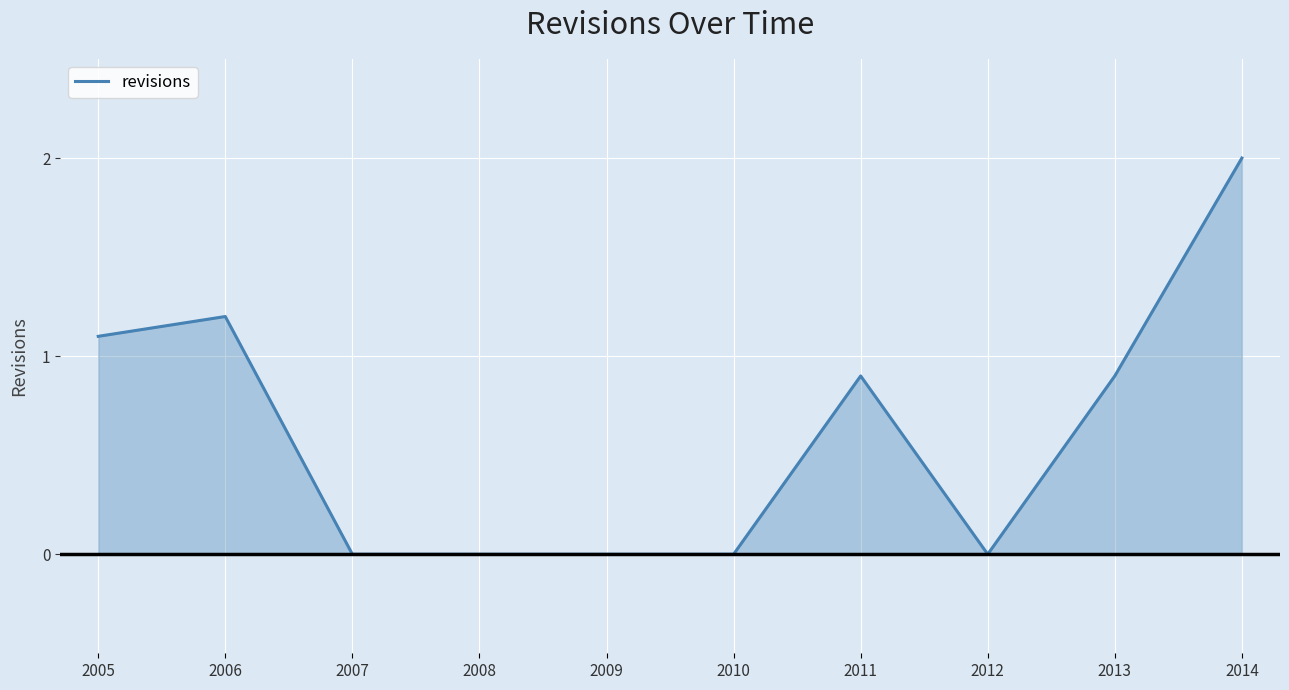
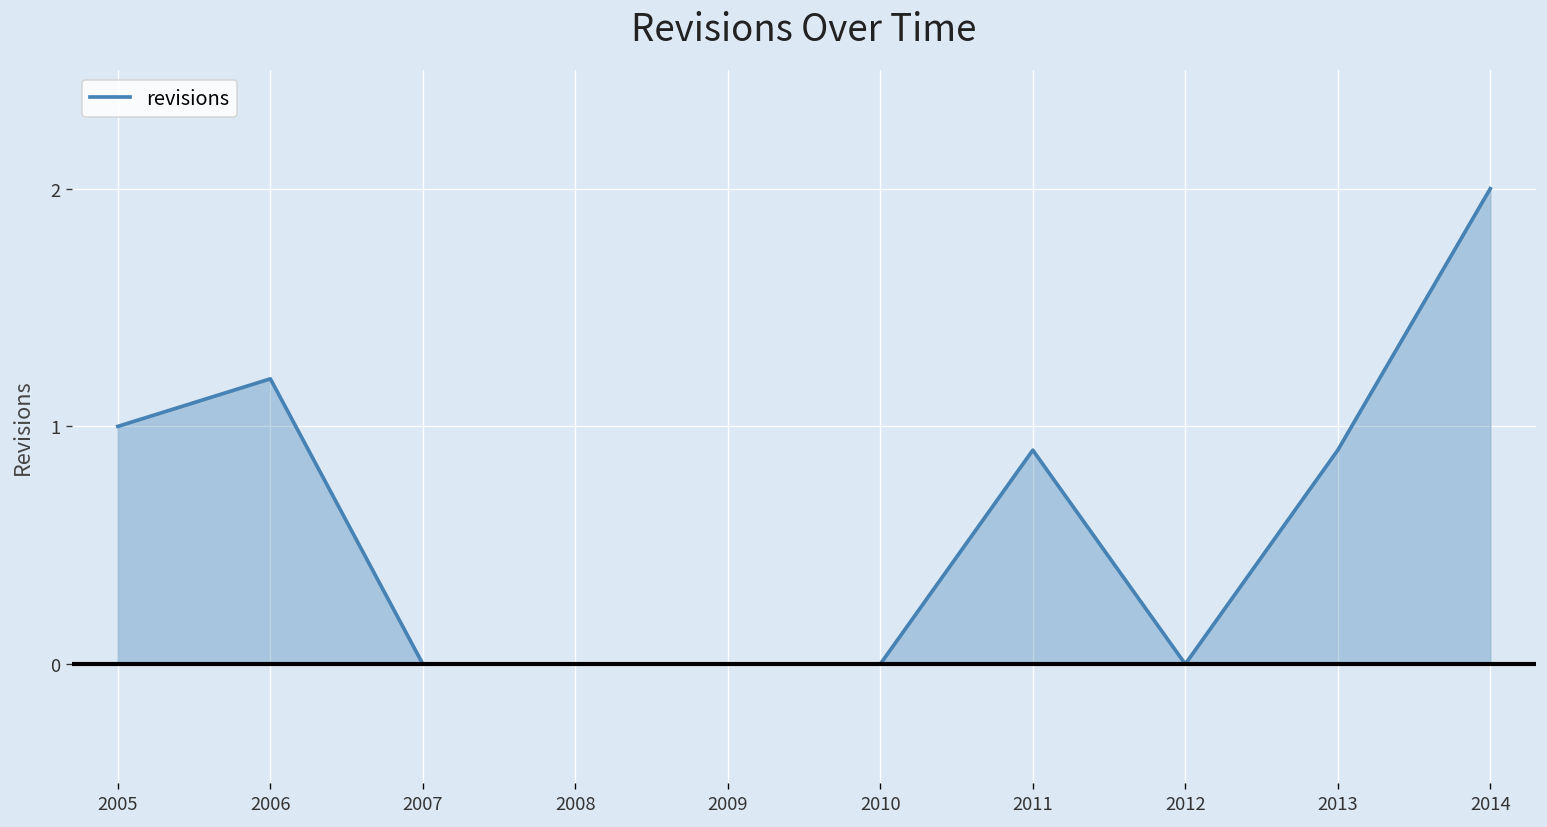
  {
-   "2005": 1.1,
+   "2005": 1.0,
    "2006": 1.2,
    "2007": 0.0,
    "2008": 0.0,
    "2009": 0.0,
    "2010": 0.0,
    "2011": 0.9,
    "2012": 0.0,
    "2013": 0.9,
    "2014": 2.0
  }
